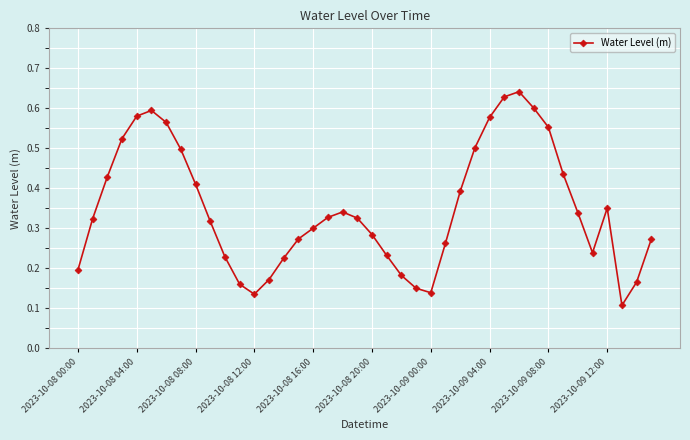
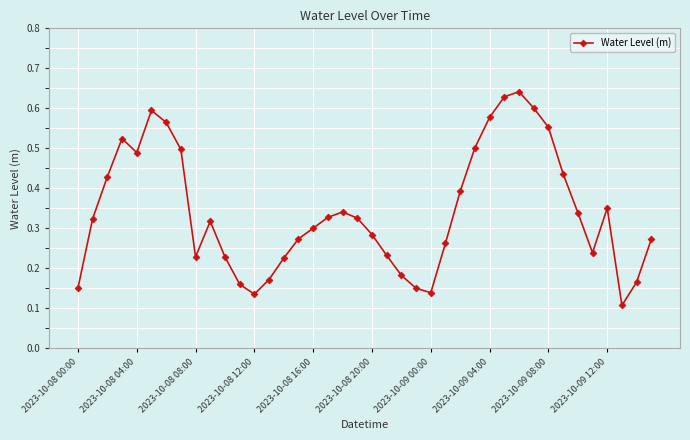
  {
-   "2023-10-08 00:00": 0.20,
-   "2023-10-08 04:00": 0.58,
-   "2023-10-08 08:00": 0.41,
+   "2023-10-08 00:00": 0.15,
+   "2023-10-08 04:00": 0.49,
+   "2023-10-08 08:00": 0.23,
    "2023-10-08 12:00": 0.13,
    "2023-10-08 16:00": 0.30,
    "2023-10-08 20:00": 0.28,
    "2023-10-09 00:00": 0.14,
    "2023-10-09 04:00": 0.58,
    "2023-10-09 08:00": 0.55,
    "2023-10-09 12:00": 0.35
  }
